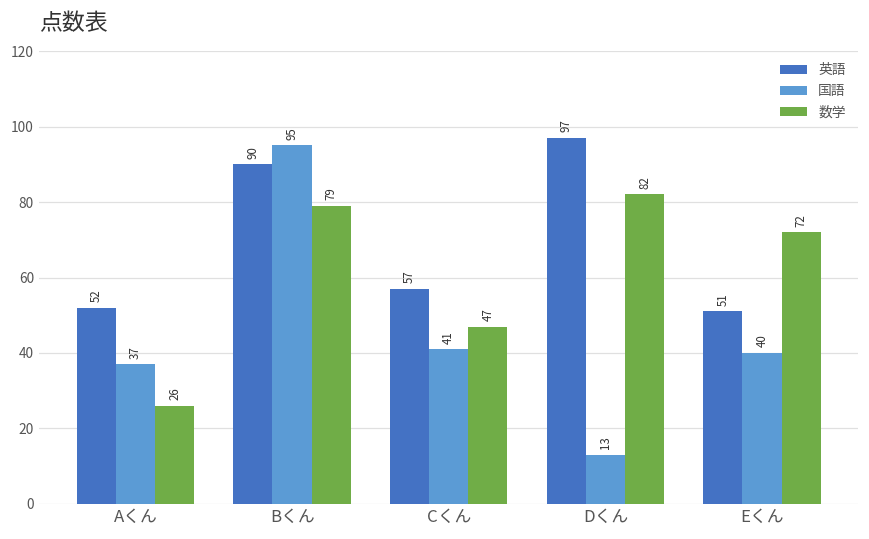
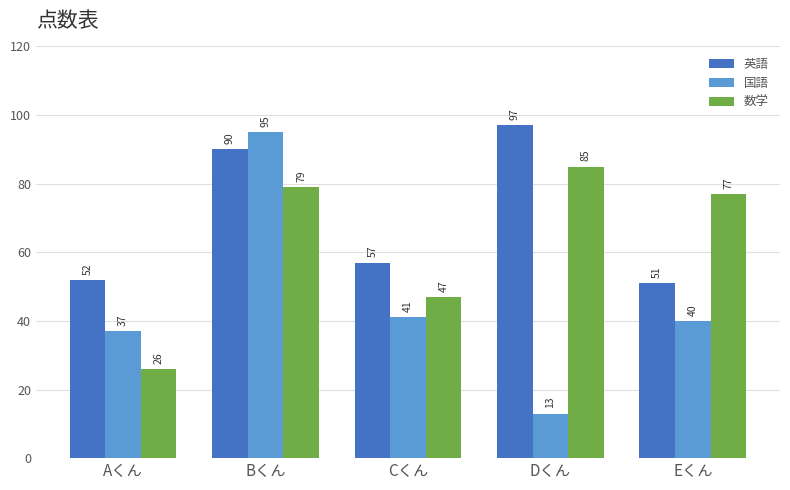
  {
    "数学": {
      "Aくん": 26,
      "Bくん": 79,
      "Cくん": 47,
-     "Dくん": 82,
-     "Eくん": 72
+     "Dくん": 85,
+     "Eくん": 77
    }
  }
